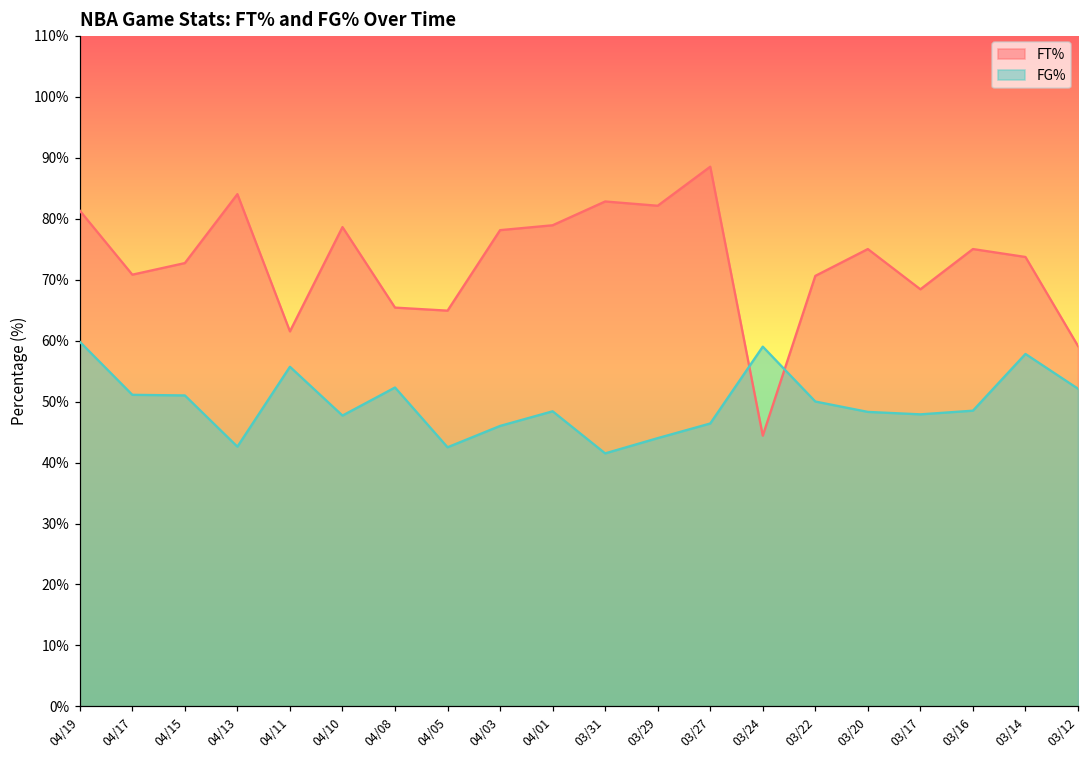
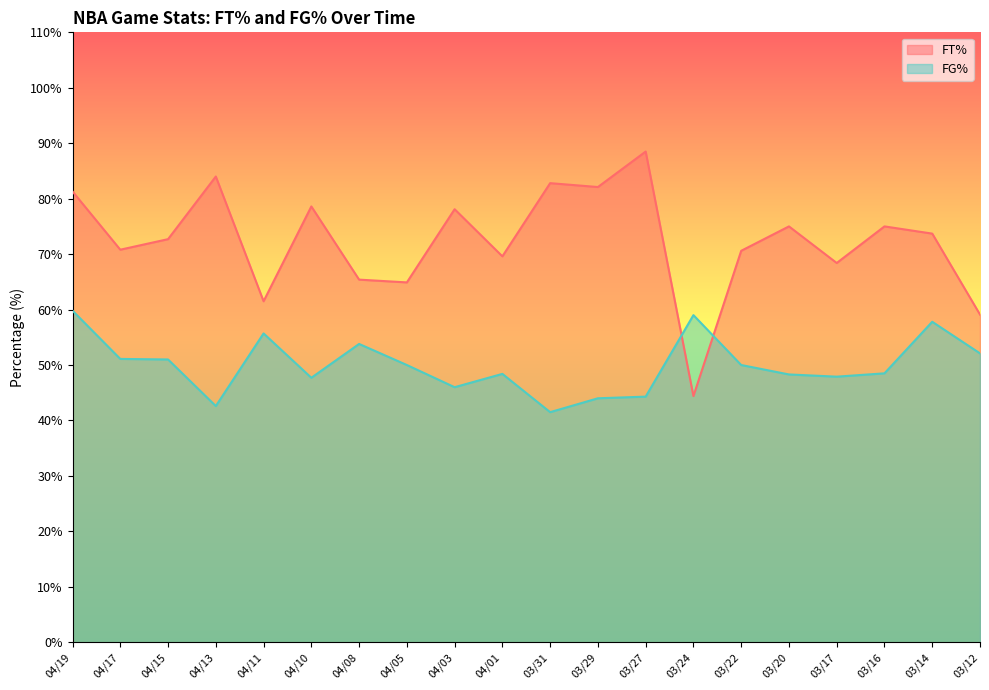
  {
    "FT%": {
      "04/19": "81%",
      "04/17": "71%",
      "04/15": "73%",
      "04/13": "84%",
      "04/11": "62%",
      "04/10": "79%",
      "04/08": "65%",
      "04/05": "65%",
      "04/03": "78%",
-     "04/01": "79%",
+     "04/01": "70%",
      "03/31": "83%",
      "03/29": "82%",
      "03/27": "89%",
      "03/24": "44%",
      "03/22": "71%",
      "03/20": "75%",
      "03/17": "68%",
      "03/16": "75%",
      "03/14": "74%",
      "03/12": "59%"
    },
    "FG%": {
      "04/19": "60%",
      "04/17": "51%",
      "04/15": "51%",
      "04/13": "43%",
      "04/11": "56%",
      "04/10": "48%",
-     "04/08": "52%",
-     "04/05": "43%",
+     "04/08": "54%",
+     "04/05": "50%",
      "04/03": "46%",
      "04/01": "48%",
      "03/31": "42%",
      "03/29": "44%",
-     "03/27": "46%",
+     "03/27": "44%",
      "03/24": "59%",
      "03/22": "50%",
      "03/20": "48%",
      "03/17": "48%",
      "03/16": "49%",
      "03/14": "58%",
      "03/12": "52%"
    }
  }
